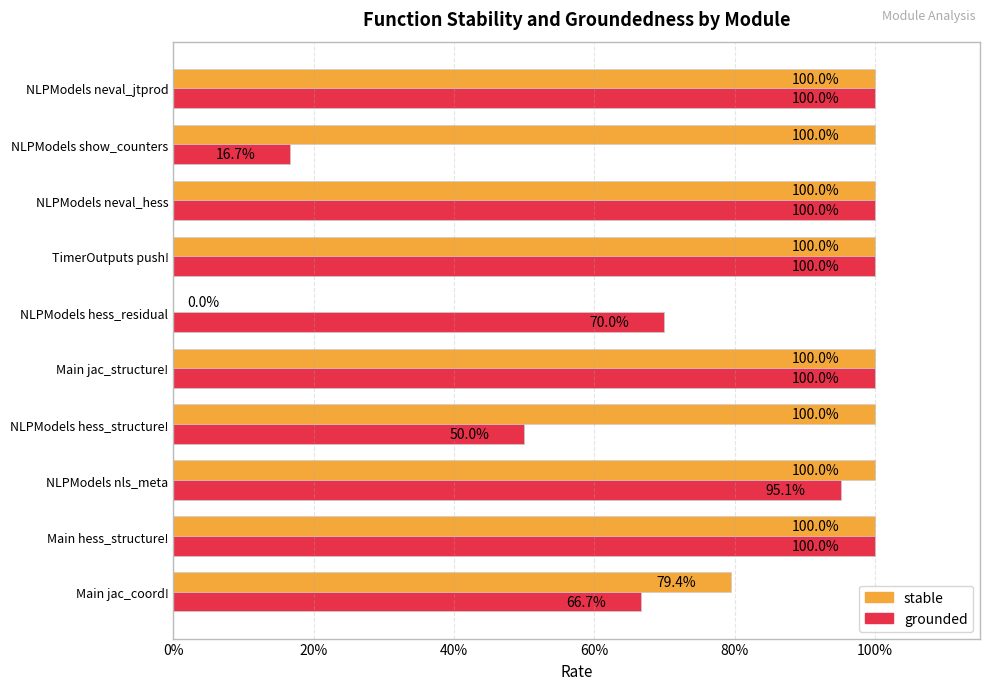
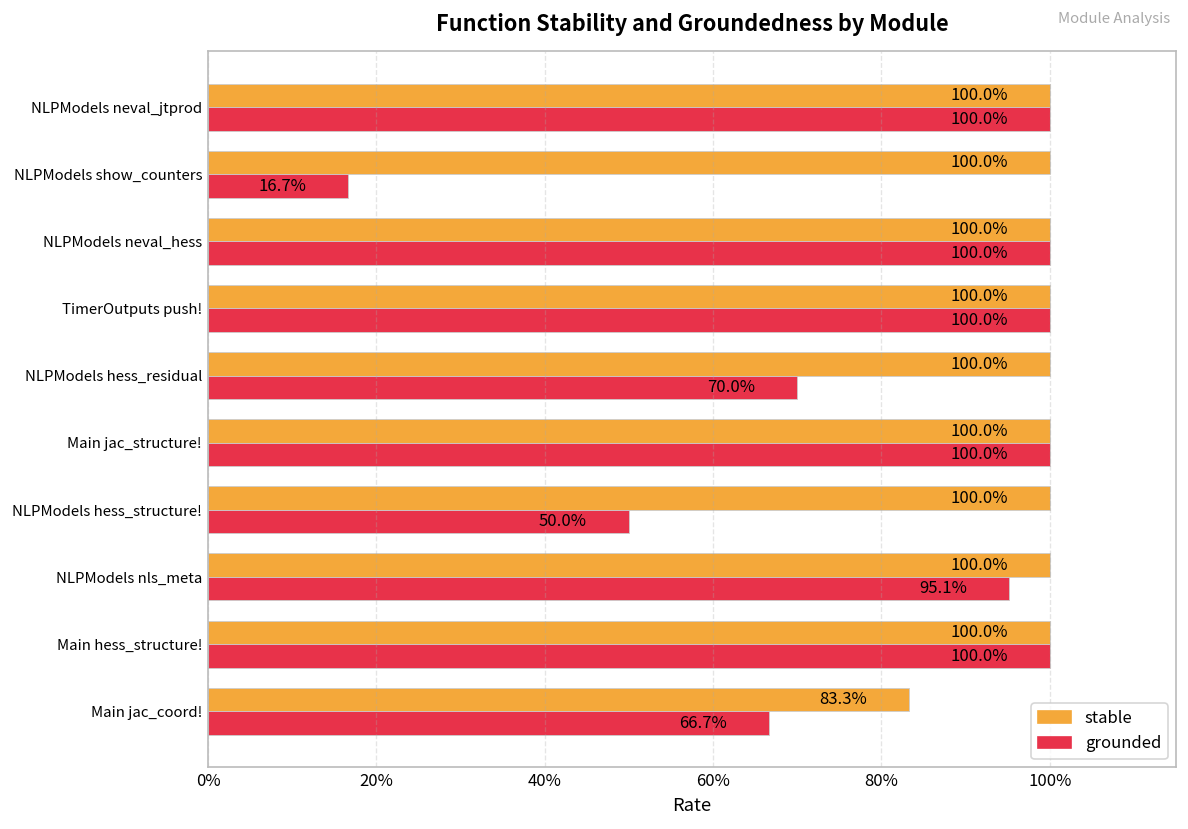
  {
    "stable": {
      "NLPModels neval_jtprod": "100.0%",
      "NLPModels show_counters": "100.0%",
      "NLPModels neval_hess": "100.0%",
      "TimerOutputs push!": "100.0%",
-     "NLPModels hess_residual": "0.0%",
+     "NLPModels hess_residual": "100.0%",
      "Main jac_structure!": "100.0%",
      "NLPModels hess_structure!": "100.0%",
      "NLPModels nls_meta": "100.0%",
      "Main hess_structure!": "100.0%",
-     "Main jac_coord!": "79.4%"
+     "Main jac_coord!": "83.3%"
    },
    "grounded": {
      "NLPModels neval_jtprod": "100.0%",
      "NLPModels show_counters": "16.7%",
      "NLPModels neval_hess": "100.0%",
      "TimerOutputs push!": "100.0%",
      "NLPModels hess_residual": "70.0%",
      "Main jac_structure!": "100.0%",
      "NLPModels hess_structure!": "50.0%",
      "NLPModels nls_meta": "95.1%",
      "Main hess_structure!": "100.0%",
      "Main jac_coord!": "66.7%"
    }
  }
